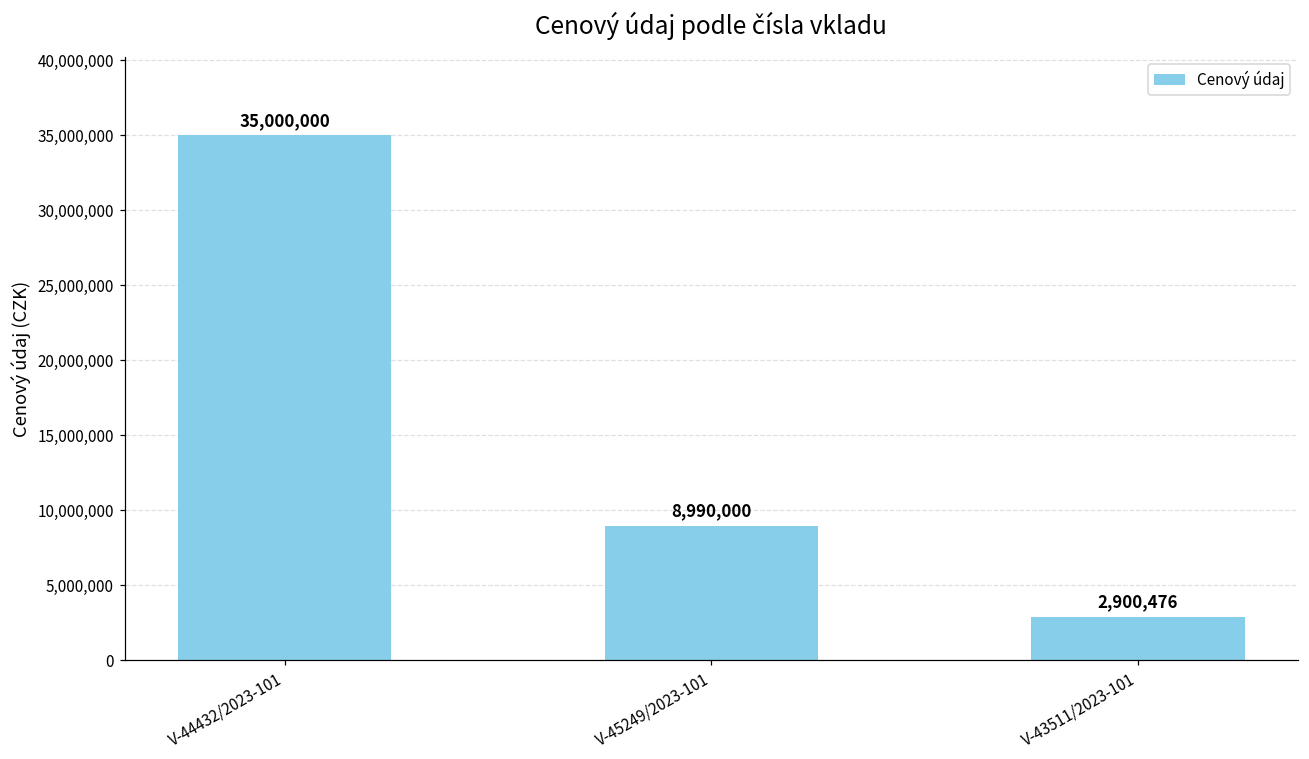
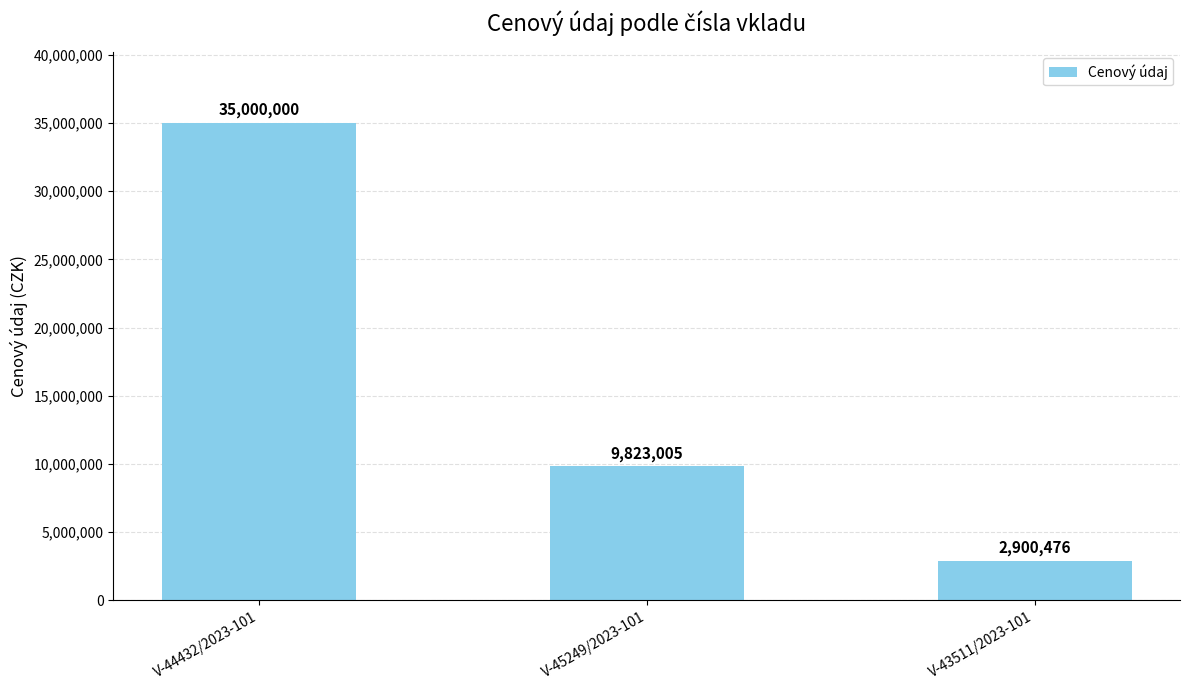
  {
    "V-44432/2023-101": "35,000,000",
-   "V-45249/2023-101": "8,990,000",
+   "V-45249/2023-101": "9,823,005",
    "V-43511/2023-101": "2,900,476"
  }
